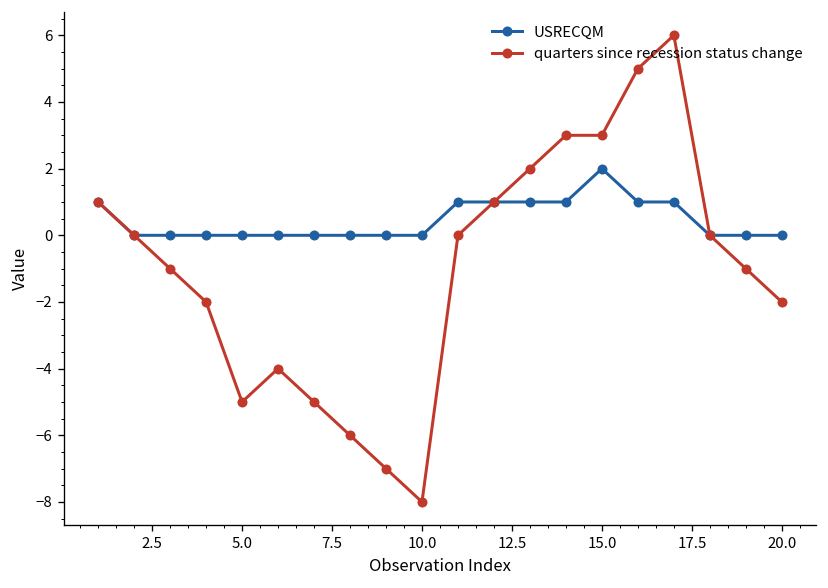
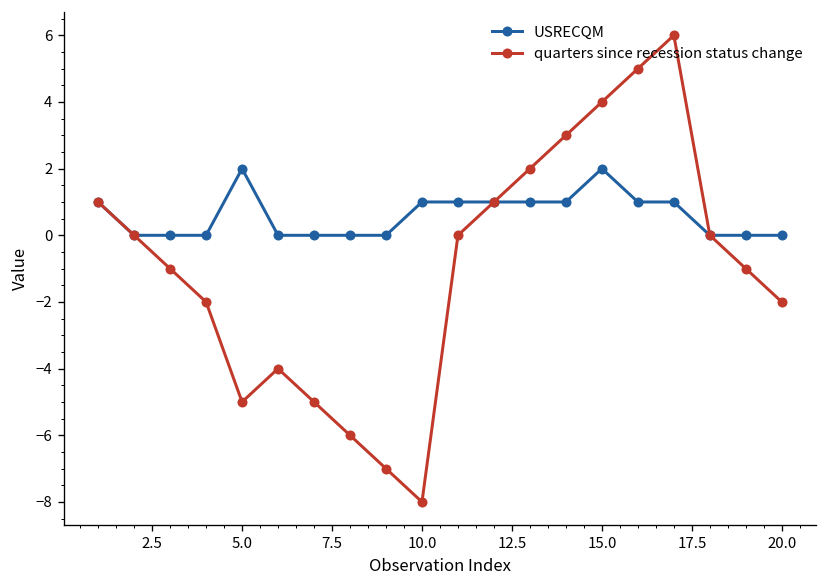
  {
    "USRECQM": {
-     "5.0": 0,
-     "10.0": 0,
+     "5.0": 2,
+     "10.0": 1,
      "15.0": 2,
      "20.0": 0
    },
    "quarters since recession status change": {
      "5.0": -5,
      "10.0": -8,
-     "15.0": 3,
+     "15.0": 4,
      "20.0": -2
    }
  }
